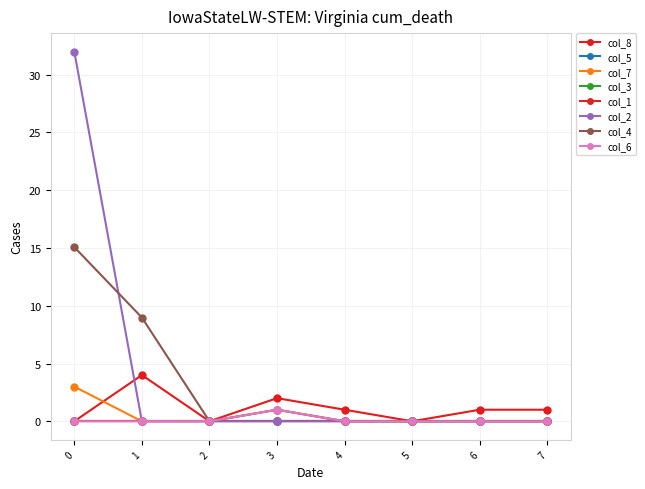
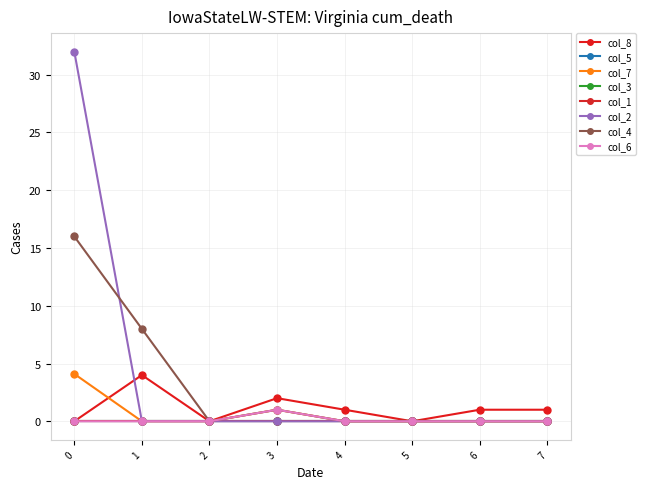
  {
    "col_7": {
-     "0": 3.0
+     "0": 4.1
    },
    "col_2": {
      "0": 32.0
    },
    "col_4": {
-     "0": 15.1,
-     "1": 9.0
+     "0": 16.0,
+     "1": 8.0
    }
  }
